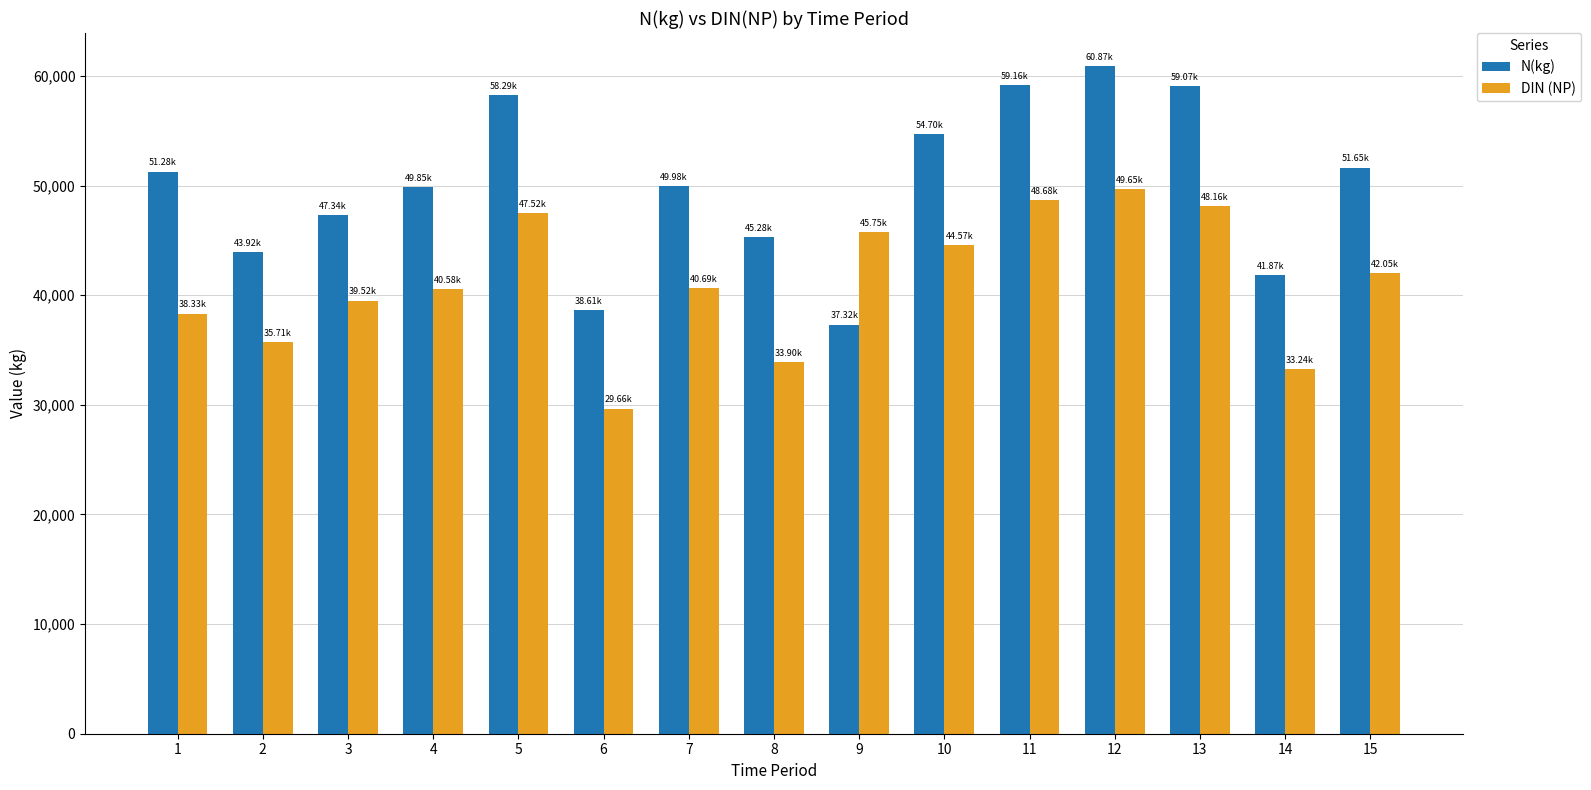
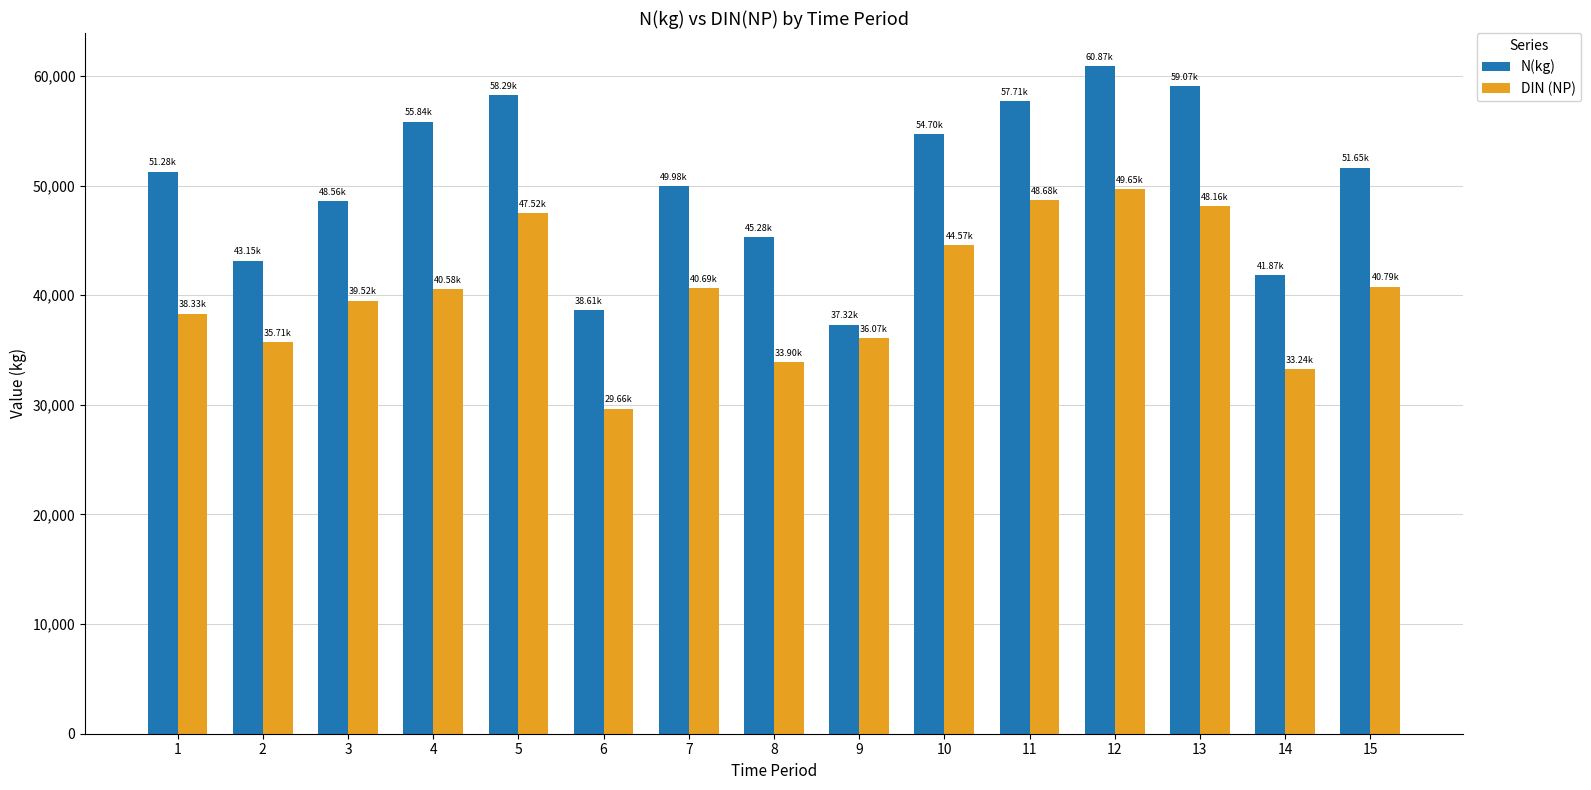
  {
    "N(kg)": {
      "1": "51.28k",
-     "2": "43.92k",
-     "3": "47.34k",
-     "4": "49.85k",
+     "2": "43.15k",
+     "3": "48.56k",
+     "4": "55.84k",
      "5": "58.29k",
      "6": "38.61k",
      "7": "49.98k",
      "8": "45.28k",
      "9": "37.32k",
      "10": "54.70k",
-     "11": "59.16k",
+     "11": "57.71k",
      "12": "60.87k",
      "13": "59.07k",
      "14": "41.87k",
      "15": "51.65k"
    },
    "DIN (NP)": {
      "1": "38.33k",
      "2": "35.71k",
      "3": "39.52k",
      "4": "40.58k",
      "5": "47.52k",
      "6": "29.66k",
      "7": "40.69k",
      "8": "33.90k",
-     "9": "45.75k",
+     "9": "36.07k",
      "10": "44.57k",
      "11": "48.68k",
      "12": "49.65k",
      "13": "48.16k",
      "14": "33.24k",
-     "15": "42.05k"
+     "15": "40.79k"
    }
  }
